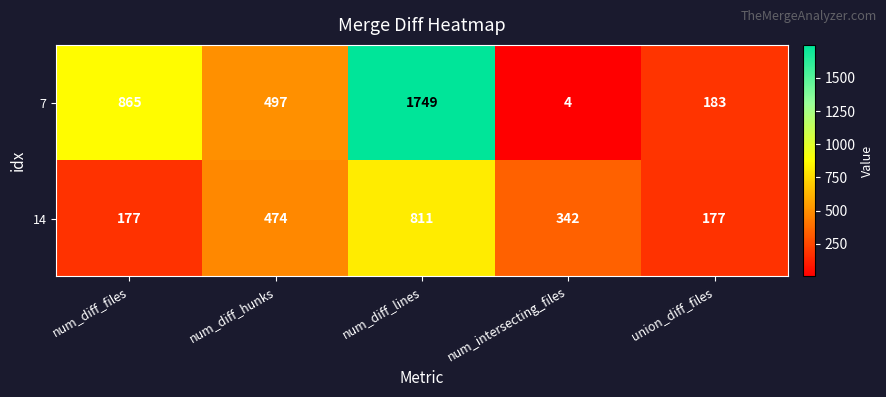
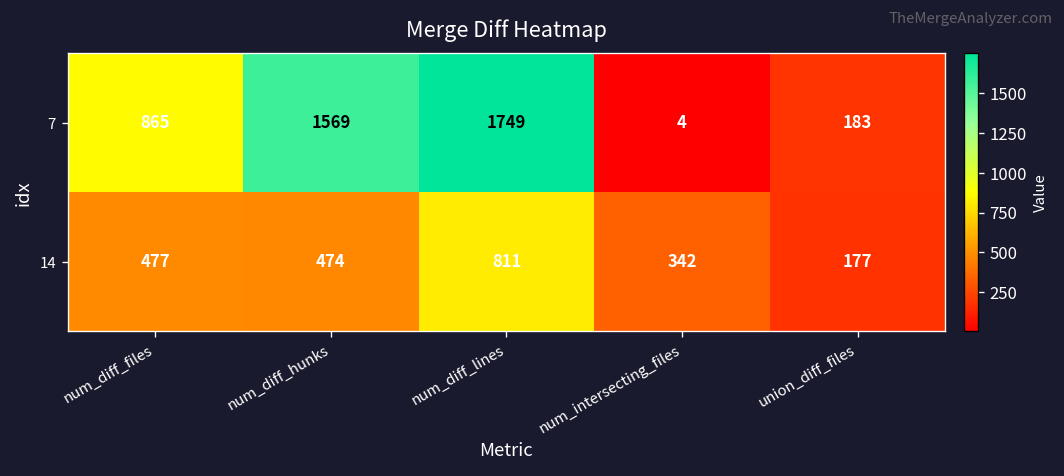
  {
    "7": {
      "num_diff_files": 865,
-     "num_diff_hunks": 497,
+     "num_diff_hunks": 1569,
      "num_diff_lines": 1749,
      "num_intersecting_files": 4,
      "union_diff_files": 183
    },
    "14": {
-     "num_diff_files": 177,
+     "num_diff_files": 477,
      "num_diff_hunks": 474,
      "num_diff_lines": 811,
      "num_intersecting_files": 342,
      "union_diff_files": 177
    }
  }
